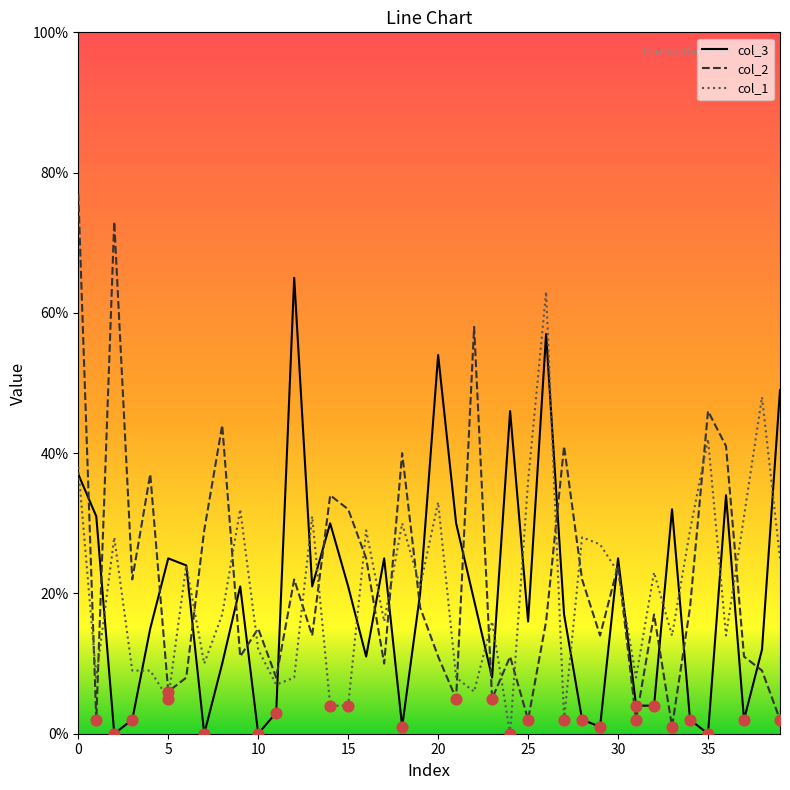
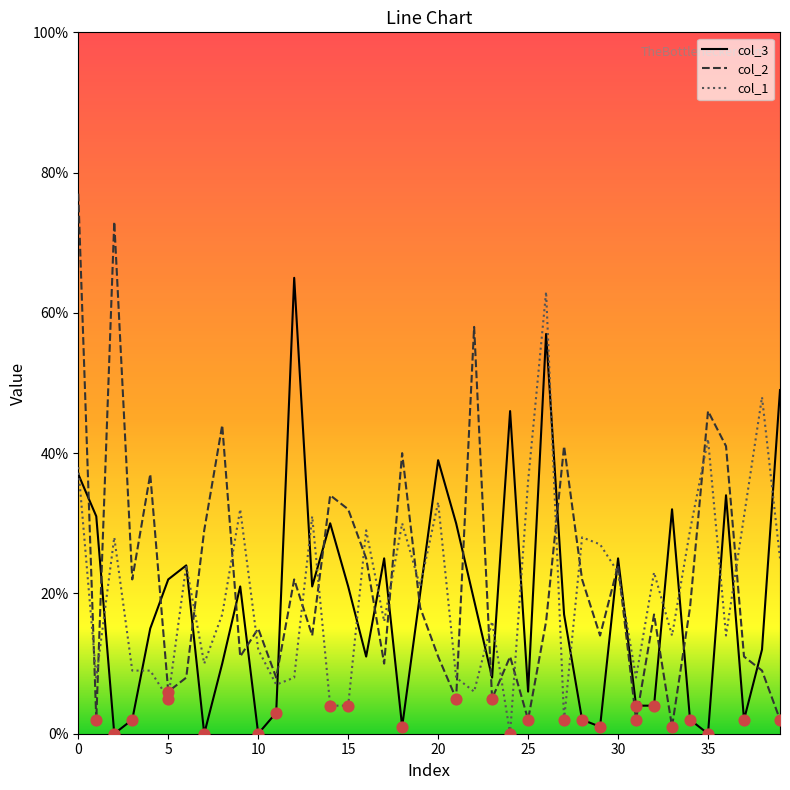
  {
    "col_3": {
      "0": "37%",
-     "5": "25%",
+     "5": "22%",
      "15": "21%",
-     "20": "54%",
-     "25": "16%",
+     "20": "39%",
+     "25": "6%",
      "30": "25%"
    }
  }
